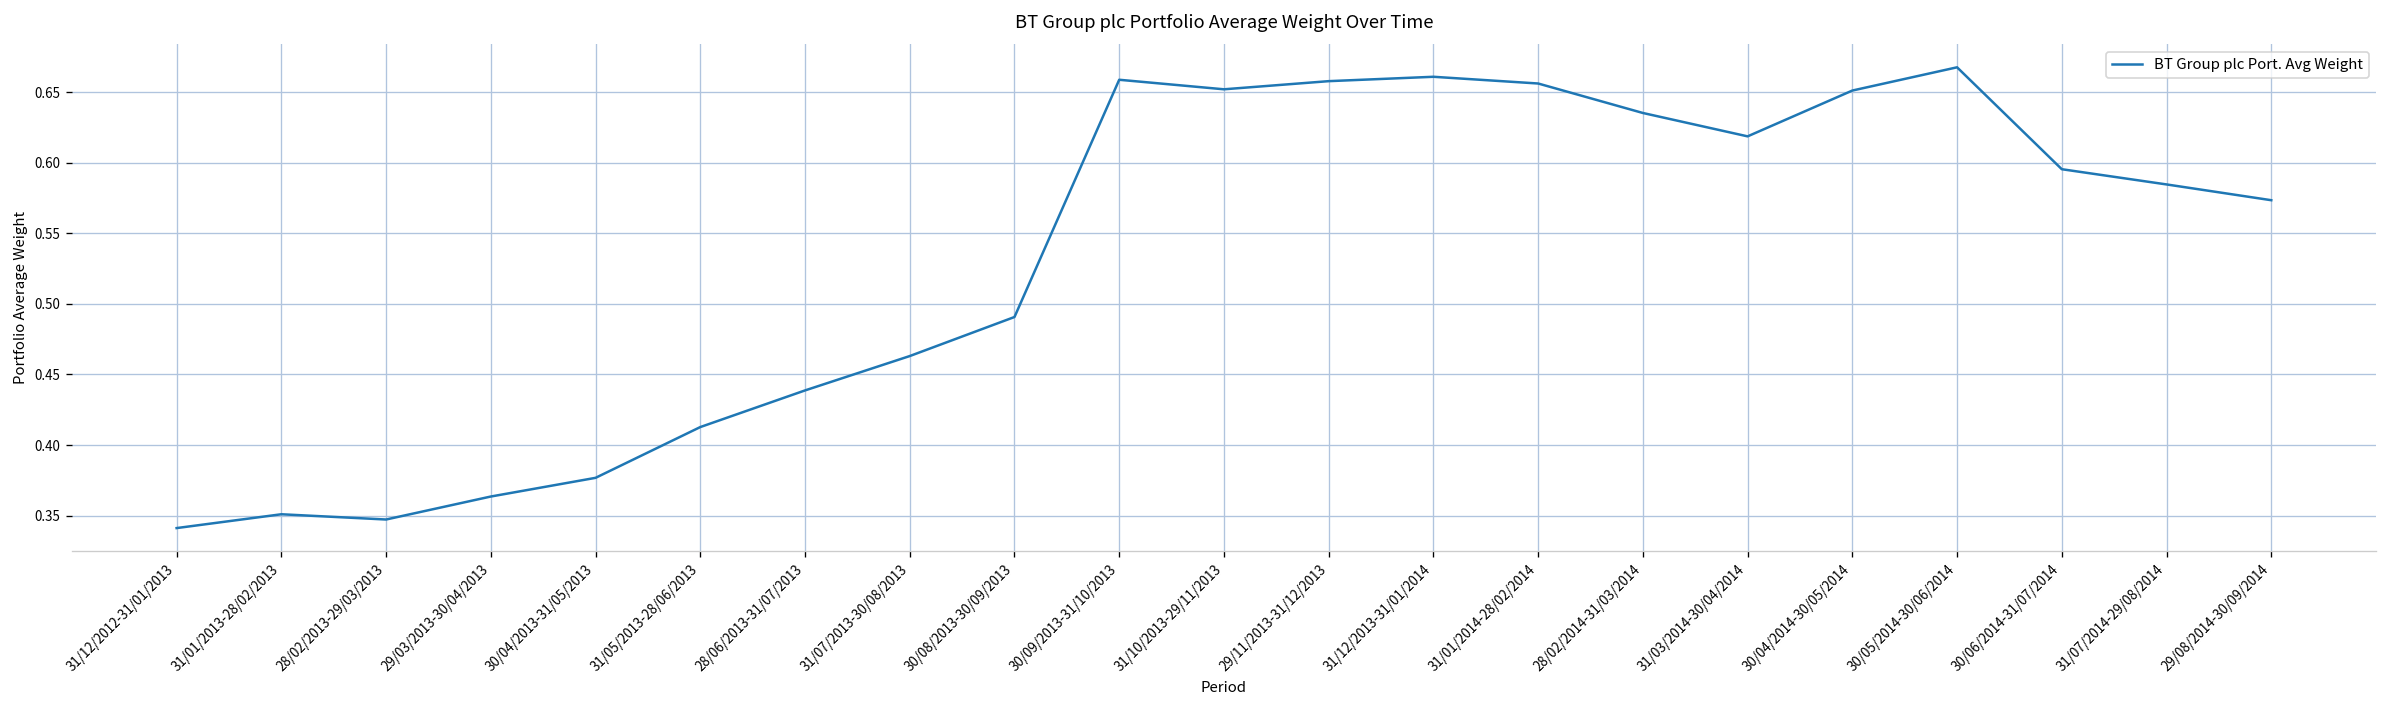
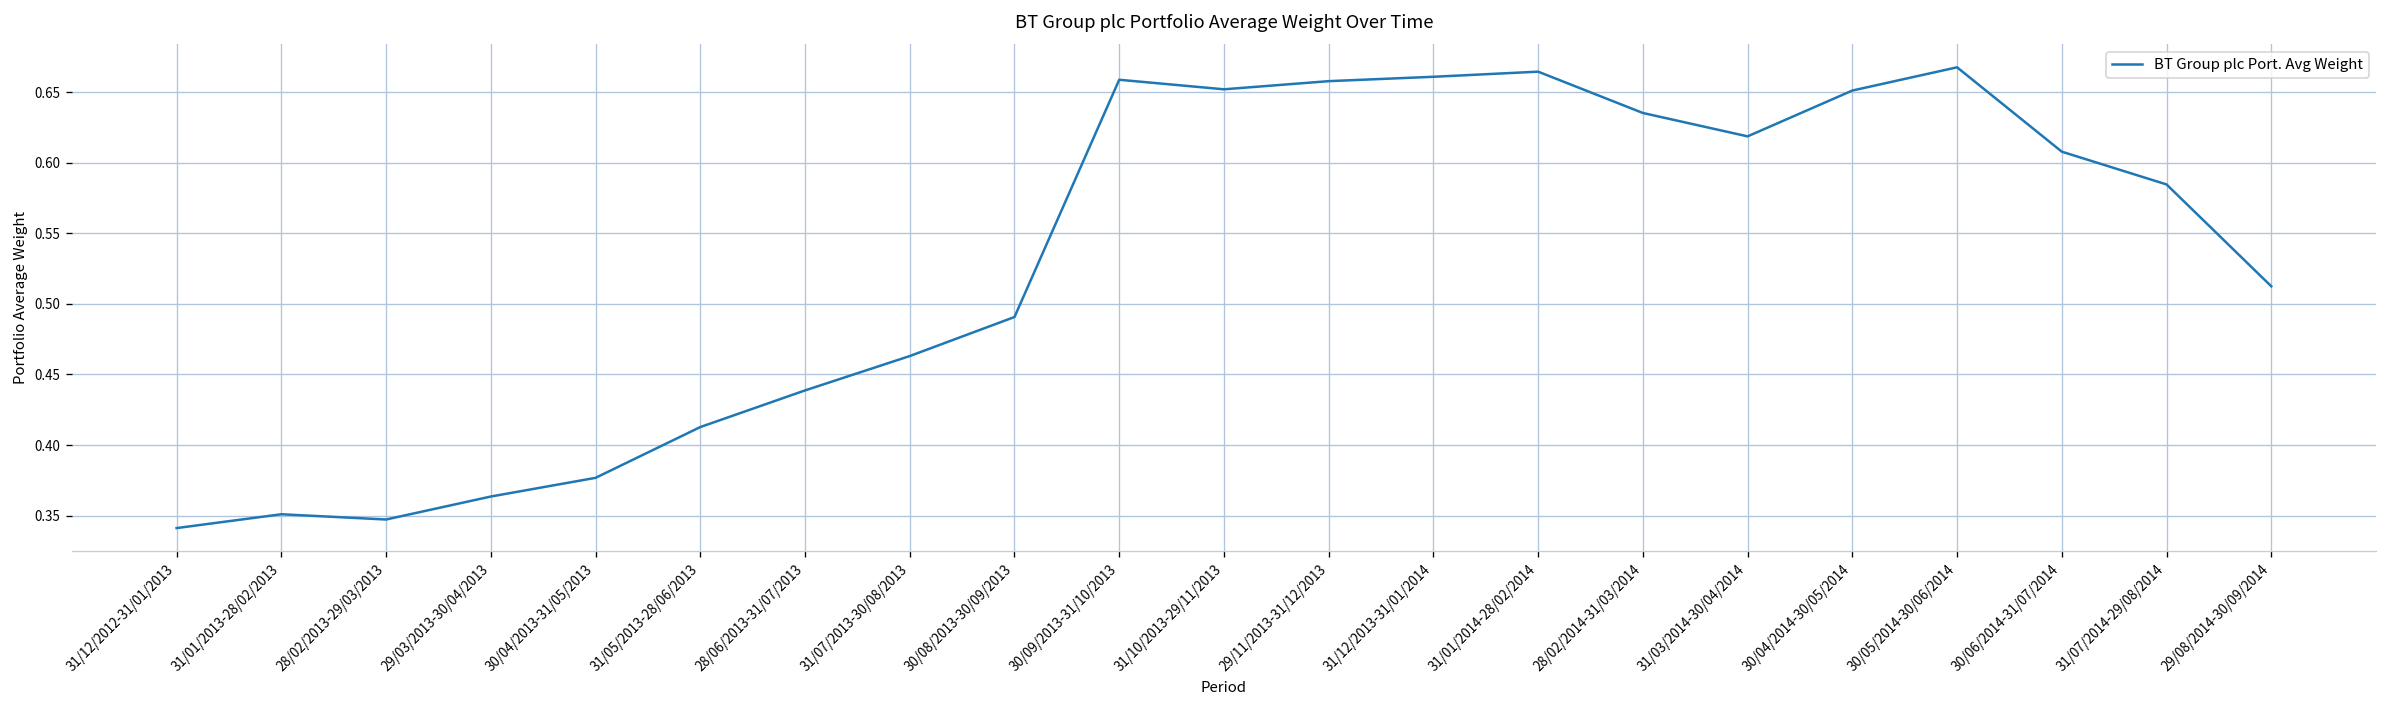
  {
    "31/12/2012-31/01/2013": 0.341,
    "31/01/2013-28/02/2013": 0.351,
    "28/02/2013-29/03/2013": 0.347,
    "29/03/2013-30/04/2013": 0.364,
    "30/04/2013-31/05/2013": 0.377,
    "31/05/2013-28/06/2013": 0.413,
    "28/06/2013-31/07/2013": 0.439,
    "31/07/2013-30/08/2013": 0.463,
    "30/08/2013-30/09/2013": 0.491,
    "30/09/2013-31/10/2013": 0.659,
    "31/10/2013-29/11/2013": 0.652,
    "29/11/2013-31/12/2013": 0.658,
    "31/12/2013-31/01/2014": 0.661,
-   "31/01/2014-28/02/2014": 0.656,
+   "31/01/2014-28/02/2014": 0.664,
    "28/02/2014-31/03/2014": 0.635,
    "31/03/2014-30/04/2014": 0.619,
    "30/04/2014-30/05/2014": 0.651,
    "30/05/2014-30/06/2014": 0.668,
-   "30/06/2014-31/07/2014": 0.595,
+   "30/06/2014-31/07/2014": 0.608,
    "31/07/2014-29/08/2014": 0.585,
-   "29/08/2014-30/09/2014": 0.573
+   "29/08/2014-30/09/2014": 0.512
  }
